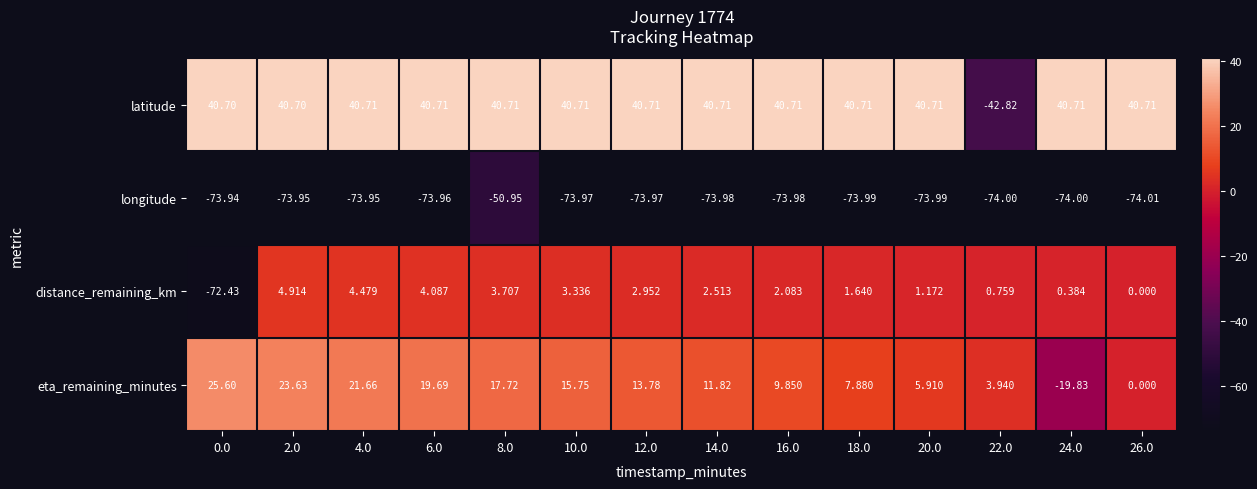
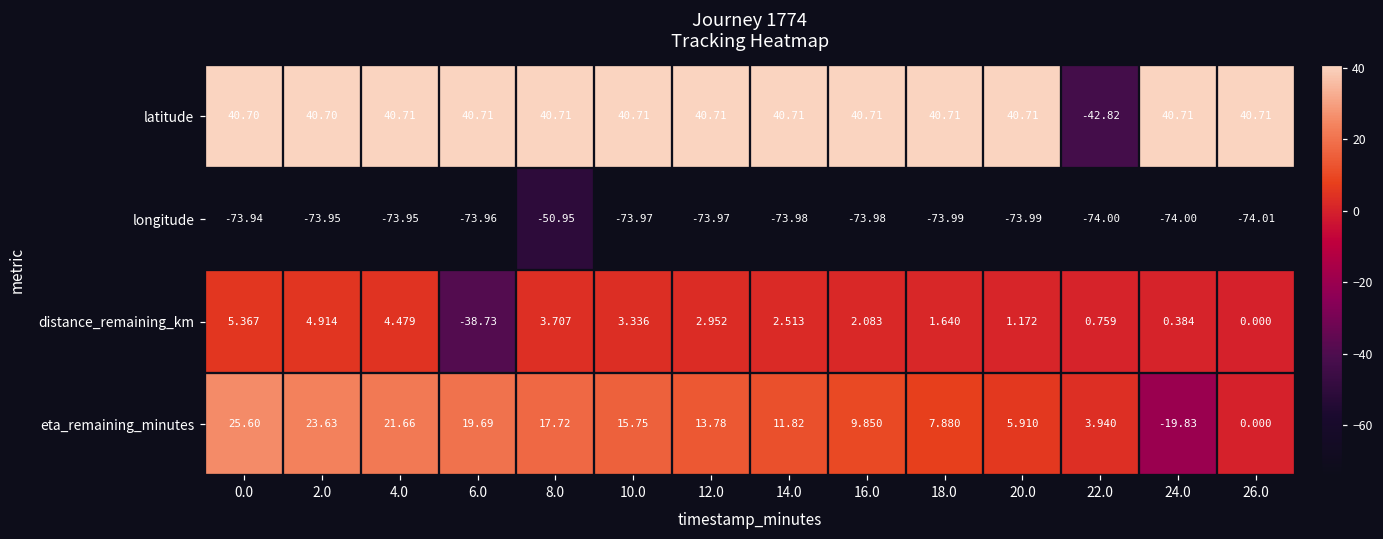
  {
    "latitude": {
      "0.0": 40.70,
      "2.0": 40.70,
      "4.0": 40.71,
      "6.0": 40.71,
      "8.0": 40.71,
      "10.0": 40.71,
      "12.0": 40.71,
      "14.0": 40.71,
      "16.0": 40.71,
      "18.0": 40.71,
      "20.0": 40.71,
      "22.0": -42.82,
      "24.0": 40.71,
      "26.0": 40.71
    },
    "longitude": {
      "0.0": -73.94,
      "2.0": -73.95,
      "4.0": -73.95,
      "6.0": -73.96,
      "8.0": -50.95,
      "10.0": -73.97,
      "12.0": -73.97,
      "14.0": -73.98,
      "16.0": -73.98,
      "18.0": -73.99,
      "20.0": -73.99,
      "22.0": -74.00,
      "24.0": -74.00,
      "26.0": -74.01
    },
    "distance_remaining_km": {
-     "0.0": -72.43,
+     "0.0": 5.367,
      "2.0": 4.914,
      "4.0": 4.479,
-     "6.0": 4.087,
+     "6.0": -38.73,
      "8.0": 3.707,
      "10.0": 3.336,
      "12.0": 2.952,
      "14.0": 2.513,
      "16.0": 2.083,
      "18.0": 1.640,
      "20.0": 1.172,
      "22.0": 0.759,
      "24.0": 0.384,
      "26.0": 0.000
    },
    "eta_remaining_minutes": {
      "0.0": 25.60,
      "2.0": 23.63,
      "4.0": 21.66,
      "6.0": 19.69,
      "8.0": 17.72,
      "10.0": 15.75,
      "12.0": 13.78,
      "14.0": 11.82,
      "16.0": 9.850,
      "18.0": 7.880,
      "20.0": 5.910,
      "22.0": 3.940,
      "24.0": -19.83,
      "26.0": 0.000
    }
  }
